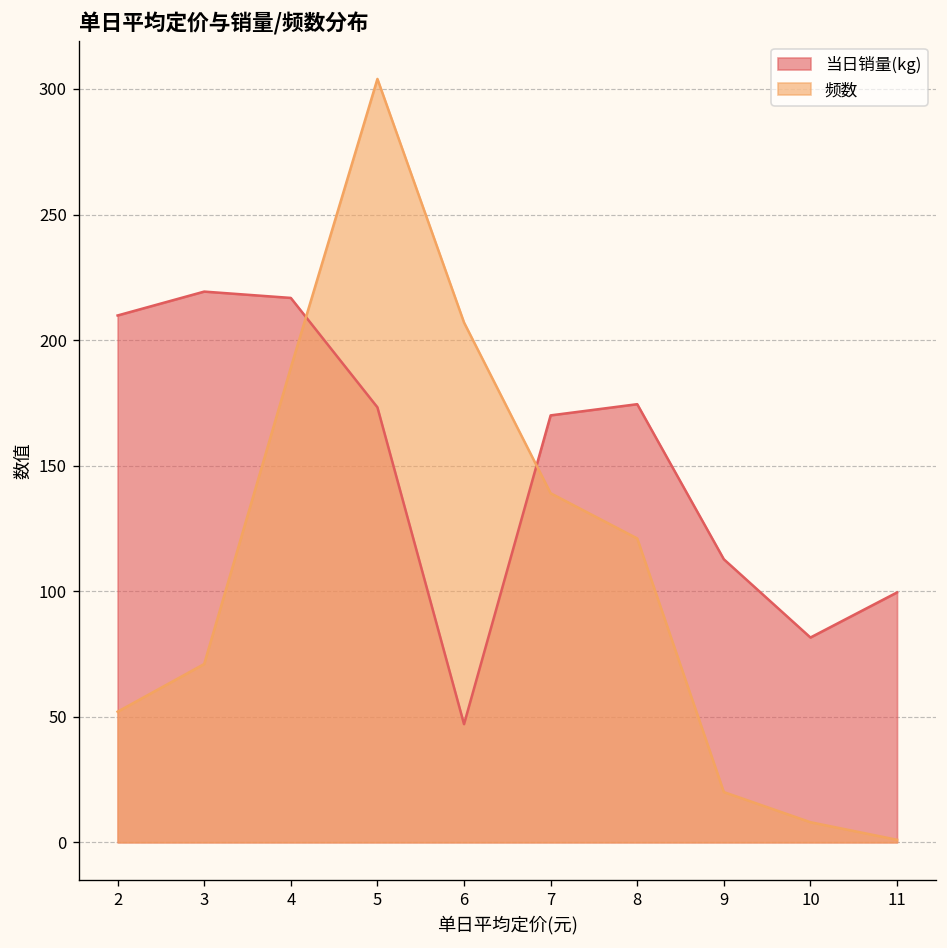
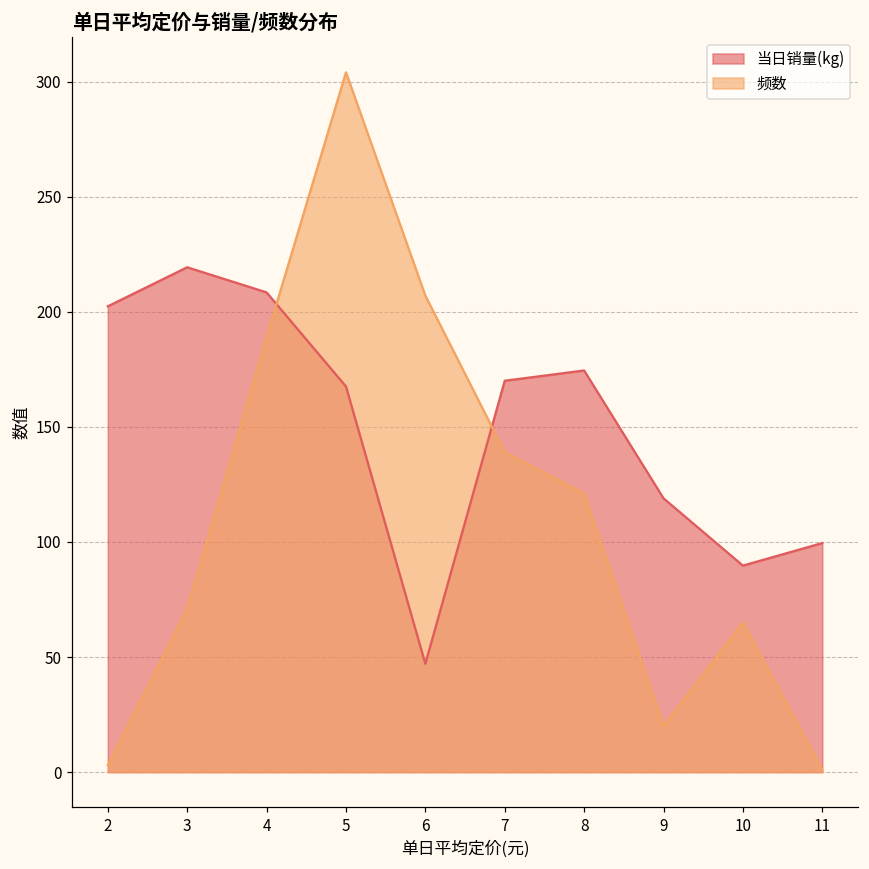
  {
    "当日销量(kg)": {
-     "2": 210,
+     "2": 202,
      "3": 219,
-     "4": 217,
-     "5": 173,
+     "4": 208,
+     "5": 168,
      "6": 47,
      "7": 170,
      "8": 174,
-     "9": 113,
-     "10": 82,
+     "9": 119,
+     "10": 90,
      "11": 99
    },
    "频数": {
-     "2": 52,
+     "2": 3,
      "3": 71,
      "4": 189,
      "5": 304,
      "6": 207,
      "7": 139,
      "8": 121,
      "9": 20,
-     "10": 8,
+     "10": 65,
      "11": 1
    }
  }
